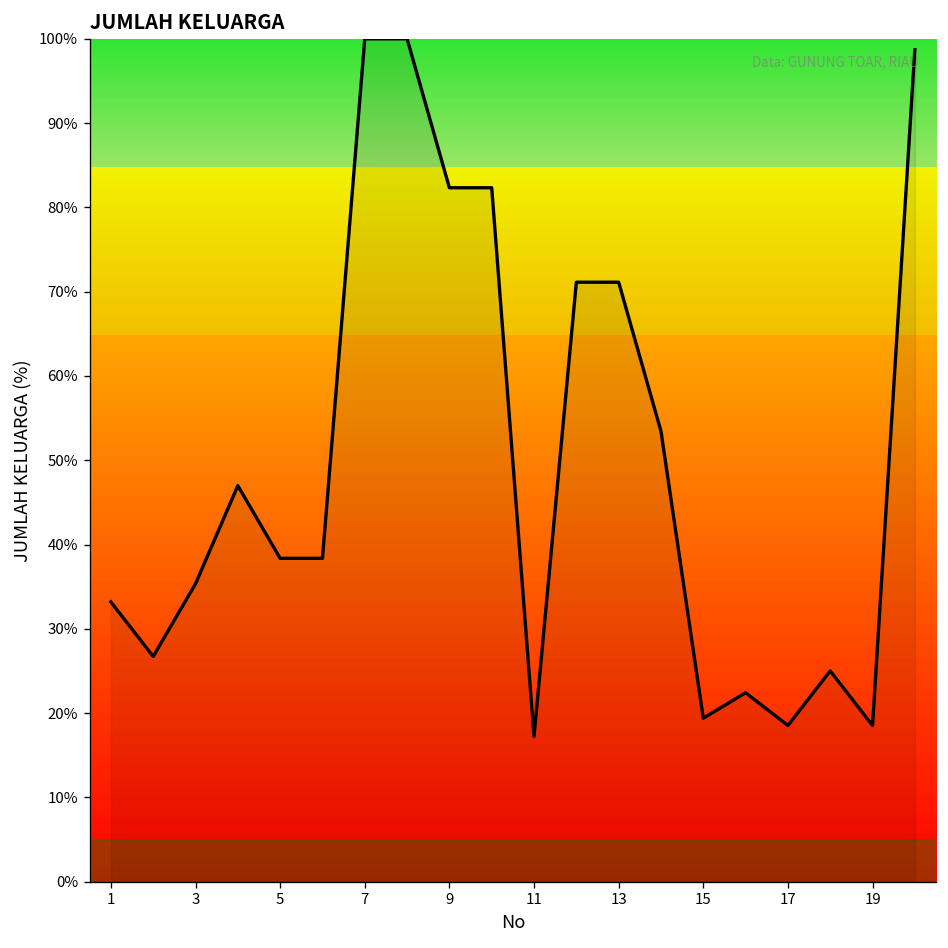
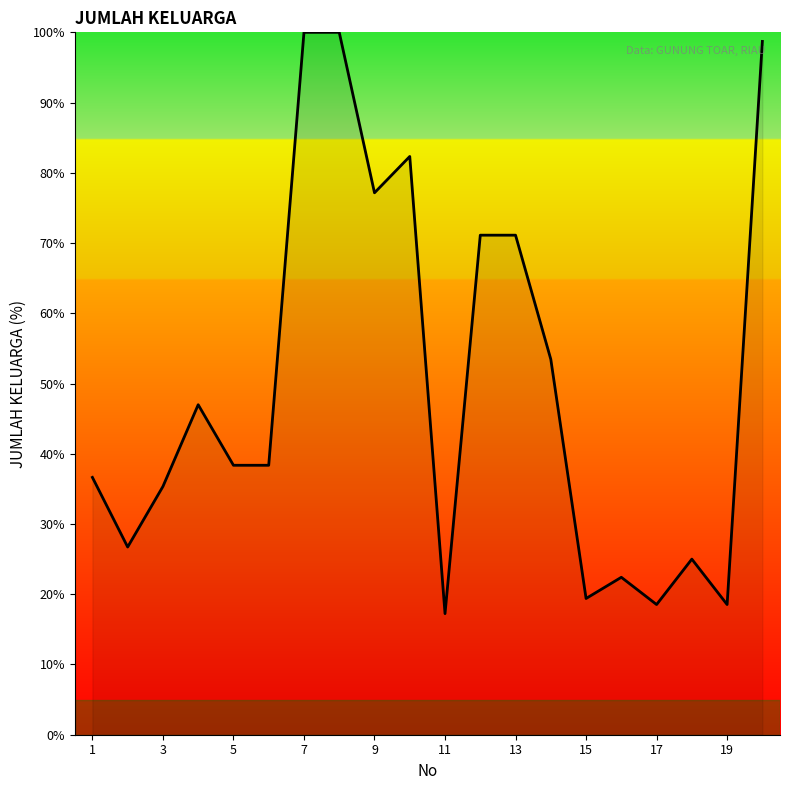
  {
-   "1": "33%",
+   "1": "37%",
    "3": "35%",
    "5": "38%",
    "7": "100%",
-   "9": "82%",
+   "9": "77%",
    "11": "17%",
    "13": "71%",
    "15": "19%",
    "17": "19%",
    "19": "19%"
  }
